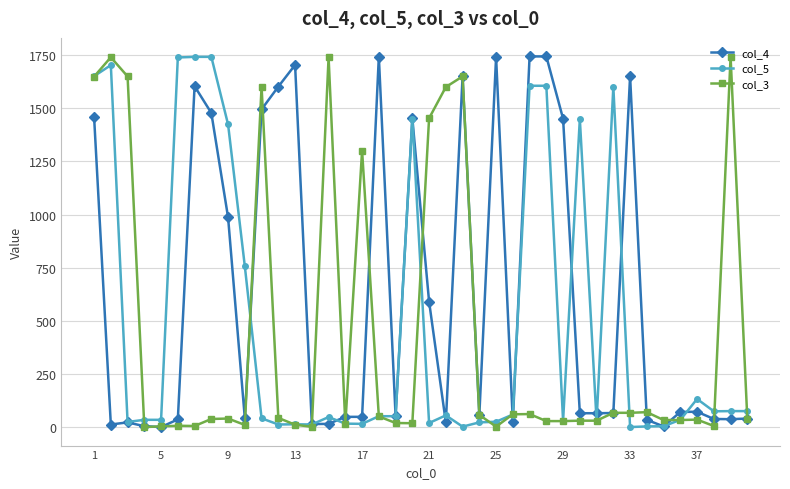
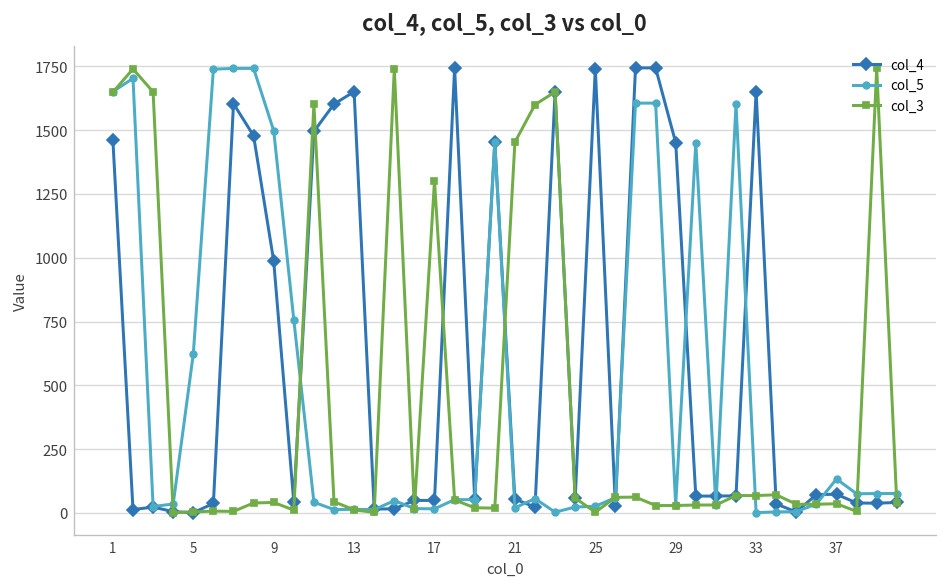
  {
    "col_4": {
      "1": 1460,
      "9": 990,
-     "13": 1700,
+     "13": 1650,
      "17": 50,
-     "21": 590,
+     "21": 50,
      "25": 1740,
      "29": 1450,
      "33": 1650,
      "37": 70
    },
    "col_5": {
-     "5": 40,
-     "9": 1420,
+     "5": 620,
+     "9": 1500,
      "17": 20,
      "21": 20,
      "25": 30,
      "33": 0,
      "37": 130
    },
    "col_3": {
      "9": 40,
      "17": 1300,
      "21": 1450,
      "25": 0,
      "33": 70,
      "37": 40
    }
  }
